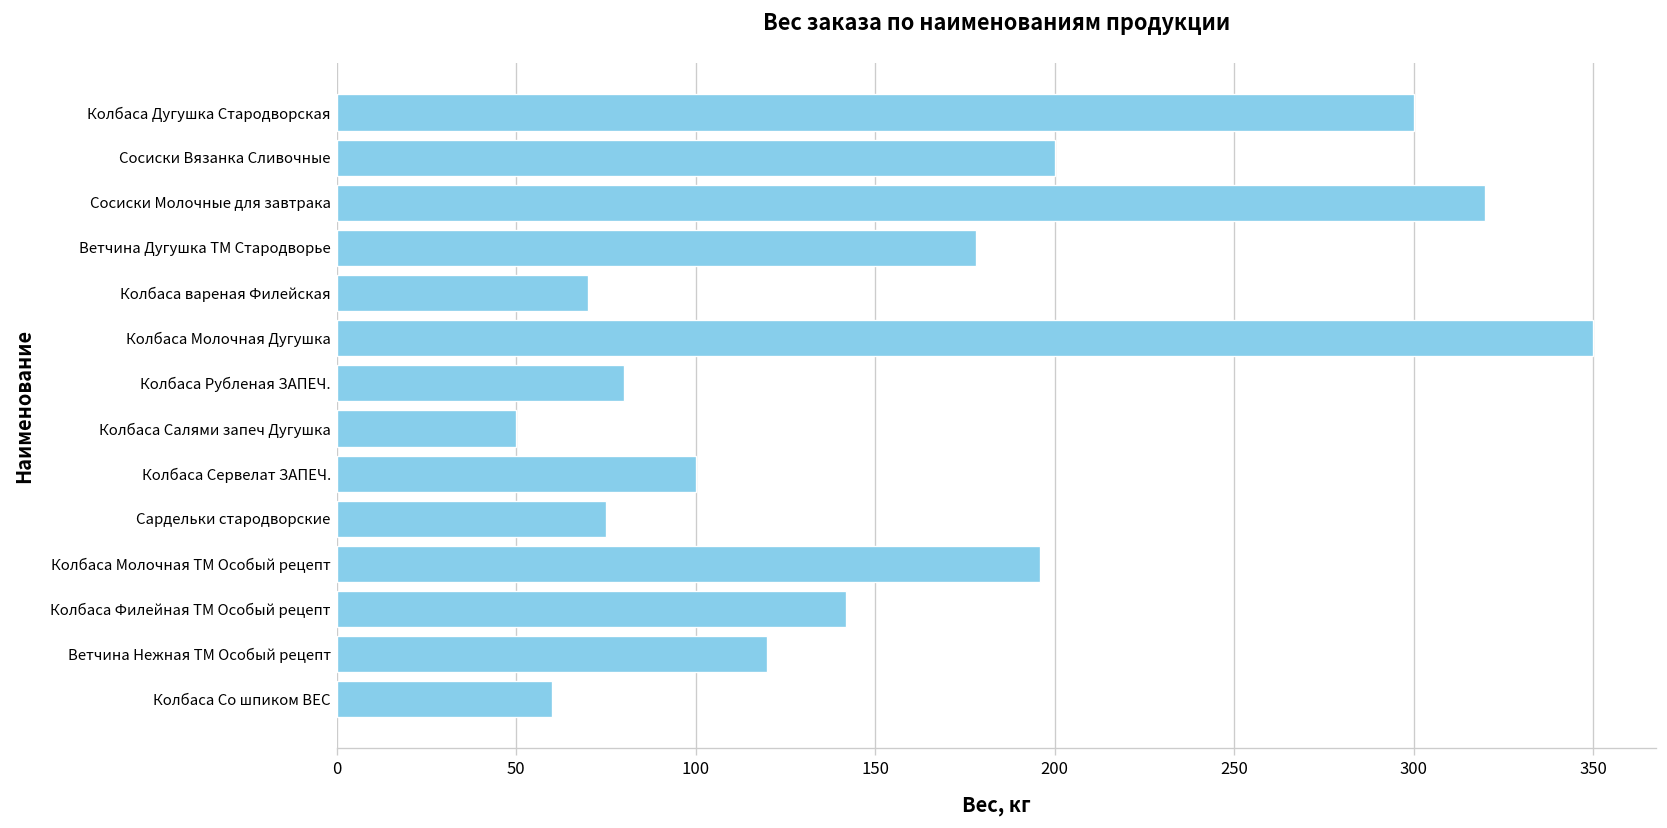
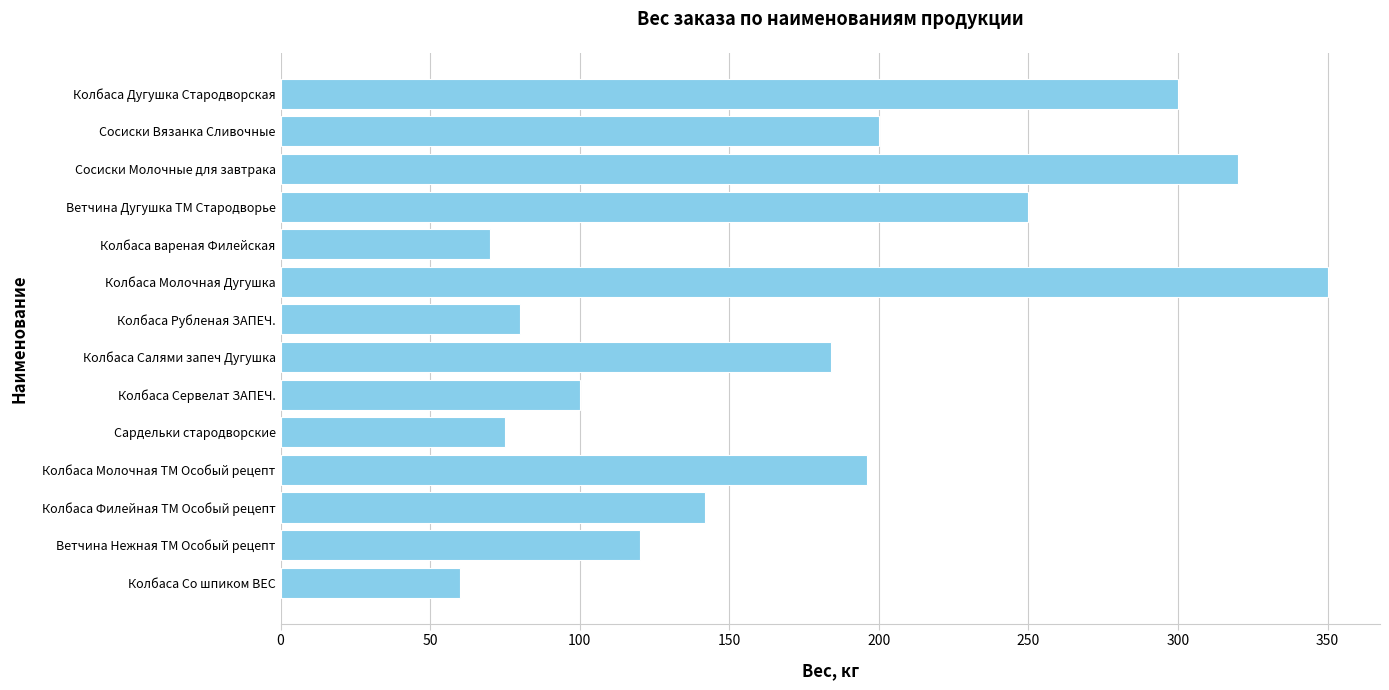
  {
    "Колбаса Дугушка Стародворская": 300,
    "Сосиски Вязанка Сливочные": 200,
    "Сосиски Молочные для завтрака": 320,
-   "Ветчина Дугушка ТМ Стародворье": 178,
+   "Ветчина Дугушка ТМ Стародворье": 250,
    "Колбаса вареная Филейская": 70,
    "Колбаса Молочная Дугушка": 350,
    "Колбаса Рубленая ЗАПЕЧ.": 80,
-   "Колбаса Салями запеч Дугушка": 50,
+   "Колбаса Салями запеч Дугушка": 184,
    "Колбаса Сервелат ЗАПЕЧ.": 100,
    "Сардельки стародворские": 75,
    "Колбаса Молочная ТМ Особый рецепт": 196,
    "Колбаса Филейная ТМ Особый рецепт": 142,
    "Ветчина Нежная ТМ Особый рецепт": 120,
    "Колбаса Со шпиком ВЕС": 60
  }
